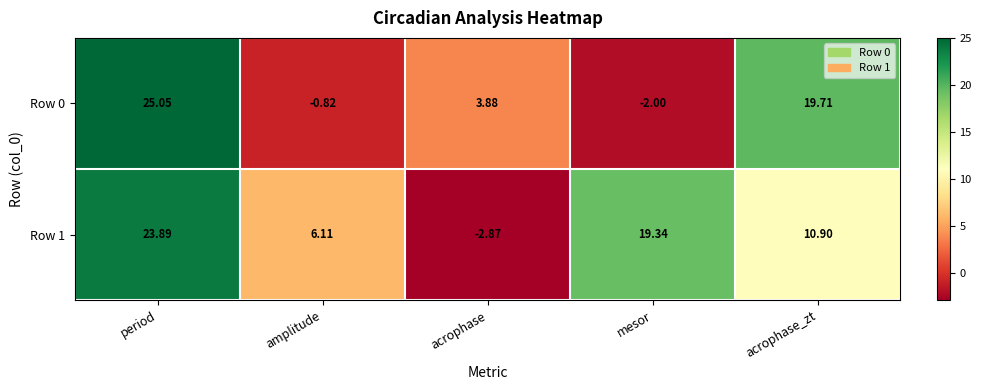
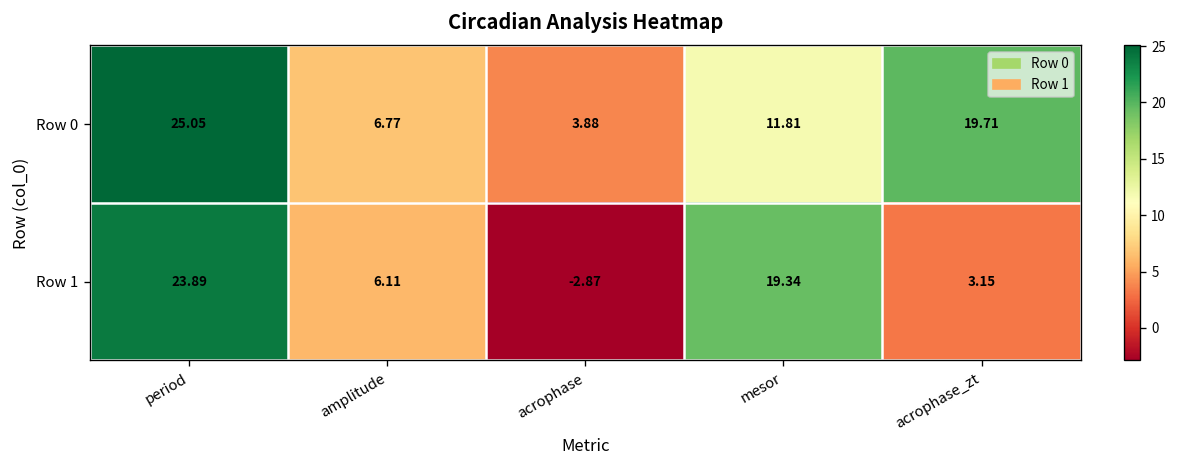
  {
    "Row 0": {
      "period": 25.05,
-     "amplitude": -0.82,
+     "amplitude": 6.77,
      "acrophase": 3.88,
-     "mesor": -2.00,
+     "mesor": 11.81,
      "acrophase_zt": 19.71
    },
    "Row 1": {
      "period": 23.89,
      "amplitude": 6.11,
      "acrophase": -2.87,
      "mesor": 19.34,
-     "acrophase_zt": 10.90
+     "acrophase_zt": 3.15
    }
  }
